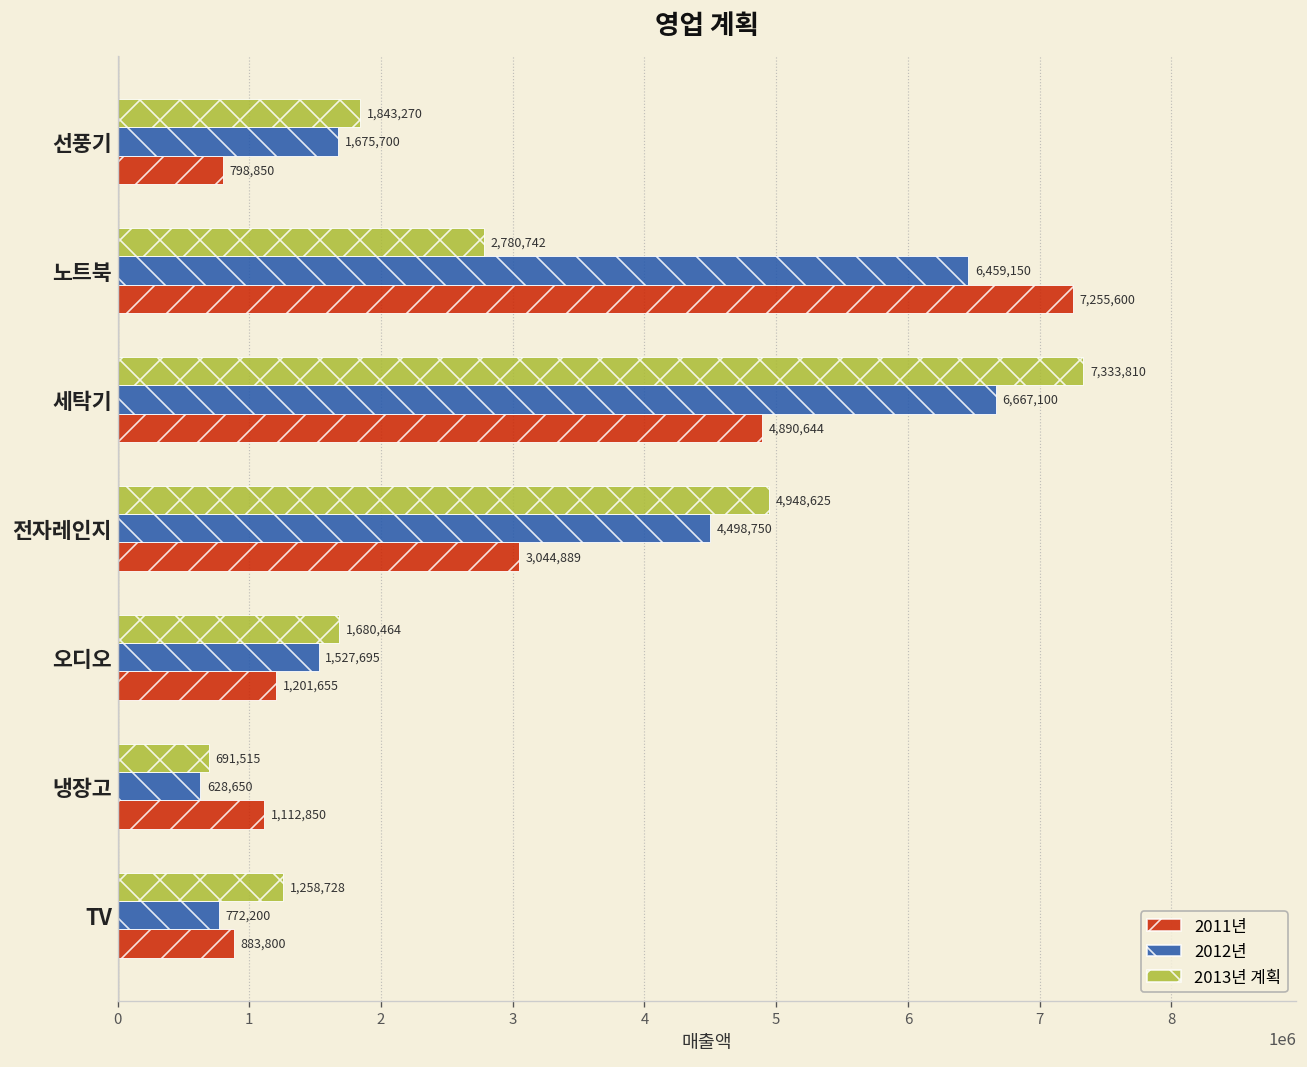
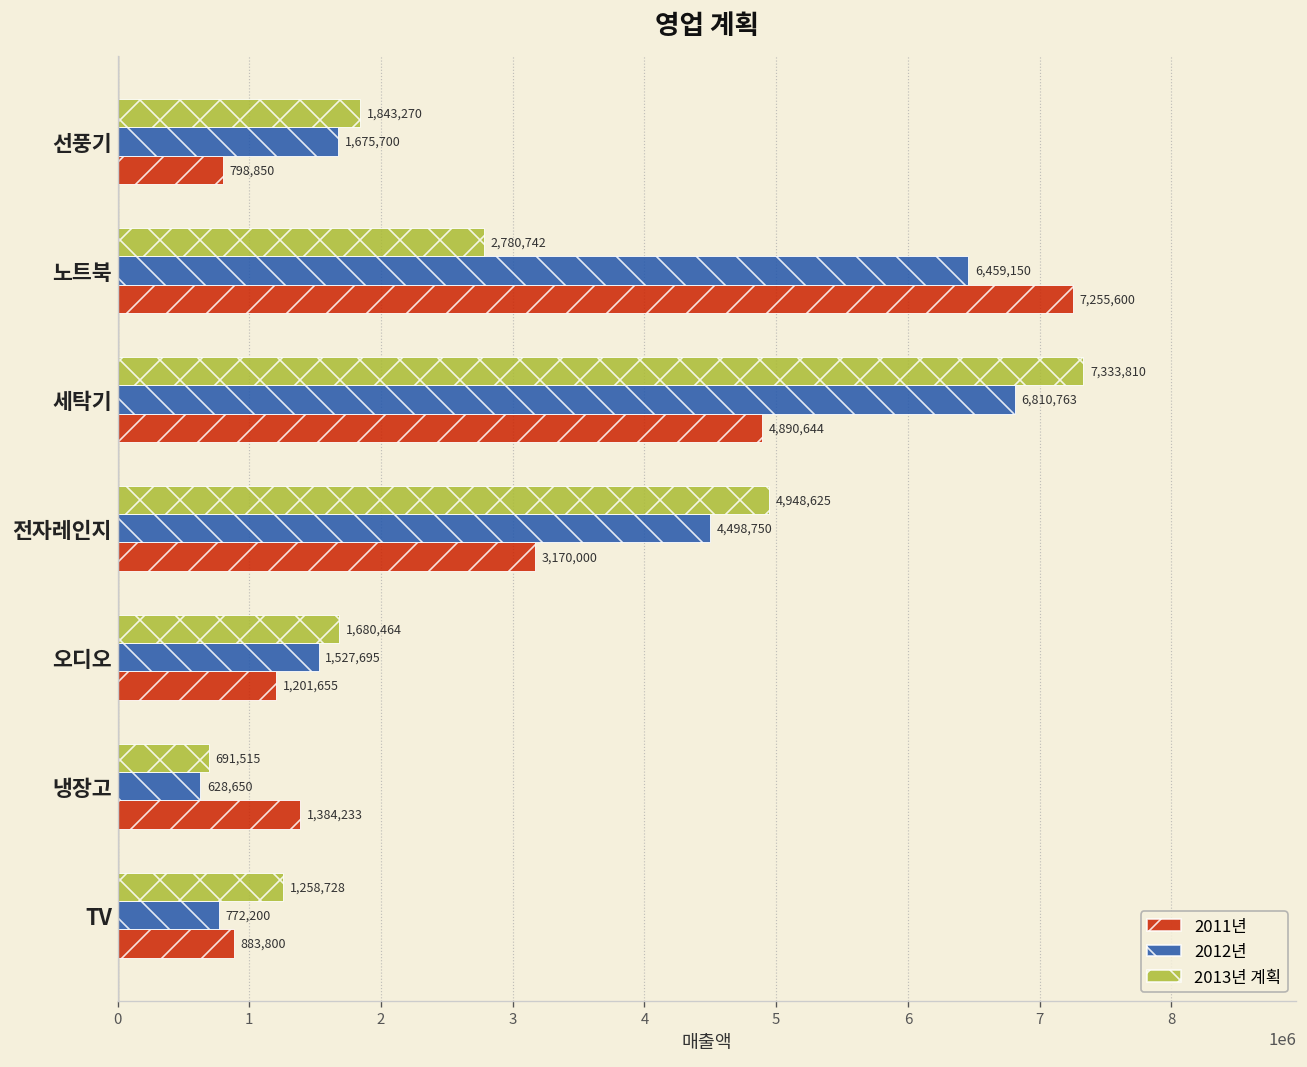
  {
    "2011년": {
      "선풍기": "798,850",
      "노트북": "7,255,600",
      "세탁기": "4,890,644",
-     "전자레인지": "3,044,889",
+     "전자레인지": "3,170,000",
      "오디오": "1,201,655",
-     "냉장고": "1,112,850",
+     "냉장고": "1,384,233",
      "TV": "883,800"
    },
    "2012년": {
      "선풍기": "1,675,700",
      "노트북": "6,459,150",
-     "세탁기": "6,667,100",
+     "세탁기": "6,810,763",
      "전자레인지": "4,498,750",
      "오디오": "1,527,695",
      "냉장고": "628,650",
      "TV": "772,200"
    },
    "2013년 계획": {
      "선풍기": "1,843,270",
      "노트북": "2,780,742",
      "세탁기": "7,333,810",
      "전자레인지": "4,948,625",
      "오디오": "1,680,464",
      "냉장고": "691,515",
      "TV": "1,258,728"
    }
  }
